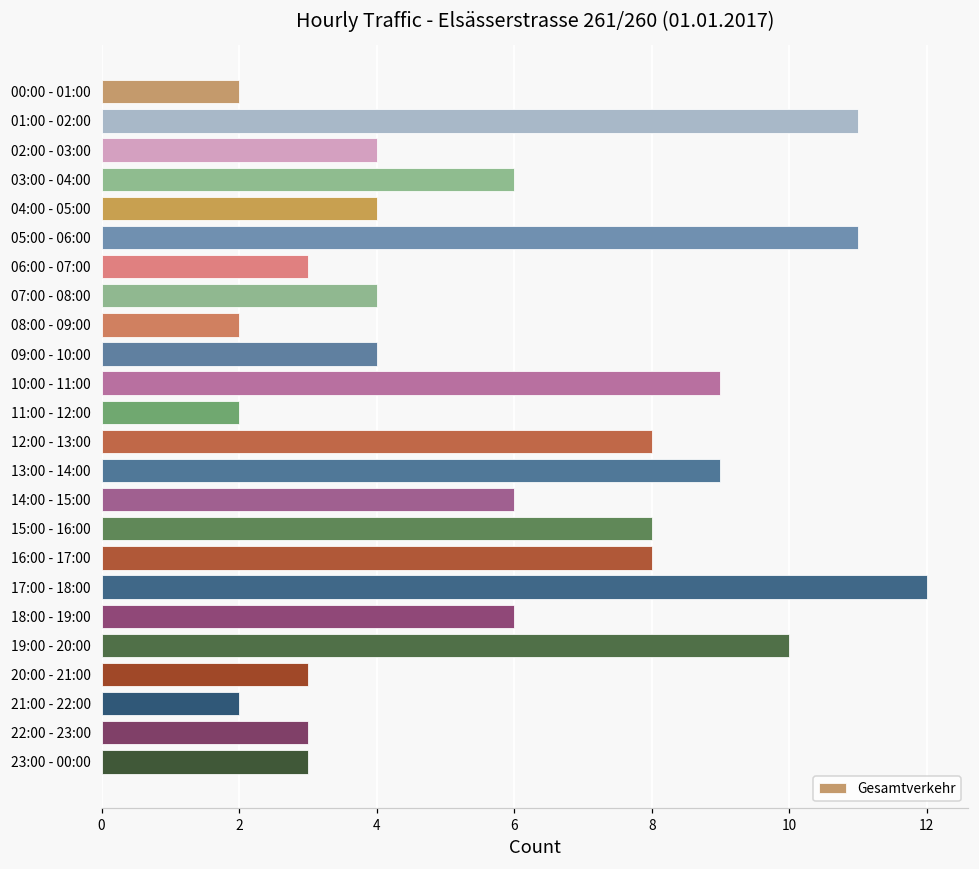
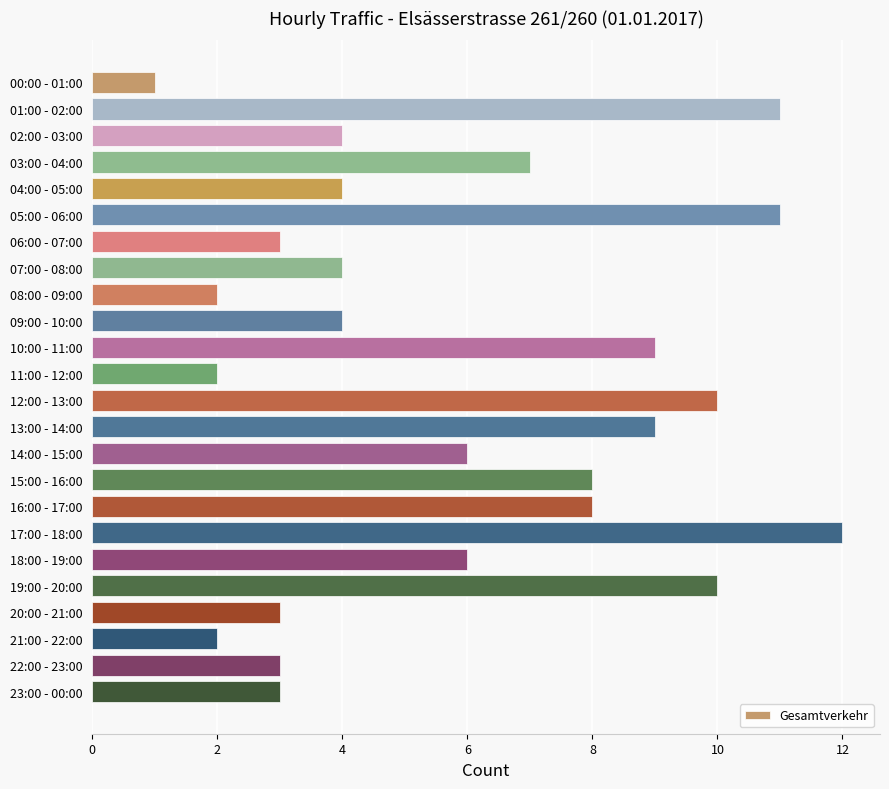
  {
-   "00:00 - 01:00": 2,
+   "00:00 - 01:00": 1,
    "01:00 - 02:00": 11,
    "02:00 - 03:00": 4,
-   "03:00 - 04:00": 6,
+   "03:00 - 04:00": 7,
    "04:00 - 05:00": 4,
    "05:00 - 06:00": 11,
    "06:00 - 07:00": 3,
    "07:00 - 08:00": 4,
    "08:00 - 09:00": 2,
    "09:00 - 10:00": 4,
    "10:00 - 11:00": 9,
    "11:00 - 12:00": 2,
-   "12:00 - 13:00": 8,
+   "12:00 - 13:00": 10,
    "13:00 - 14:00": 9,
    "14:00 - 15:00": 6,
    "15:00 - 16:00": 8,
    "16:00 - 17:00": 8,
    "17:00 - 18:00": 12,
    "18:00 - 19:00": 6,
    "19:00 - 20:00": 10,
    "20:00 - 21:00": 3,
    "21:00 - 22:00": 2,
    "22:00 - 23:00": 3,
    "23:00 - 00:00": 3
  }
